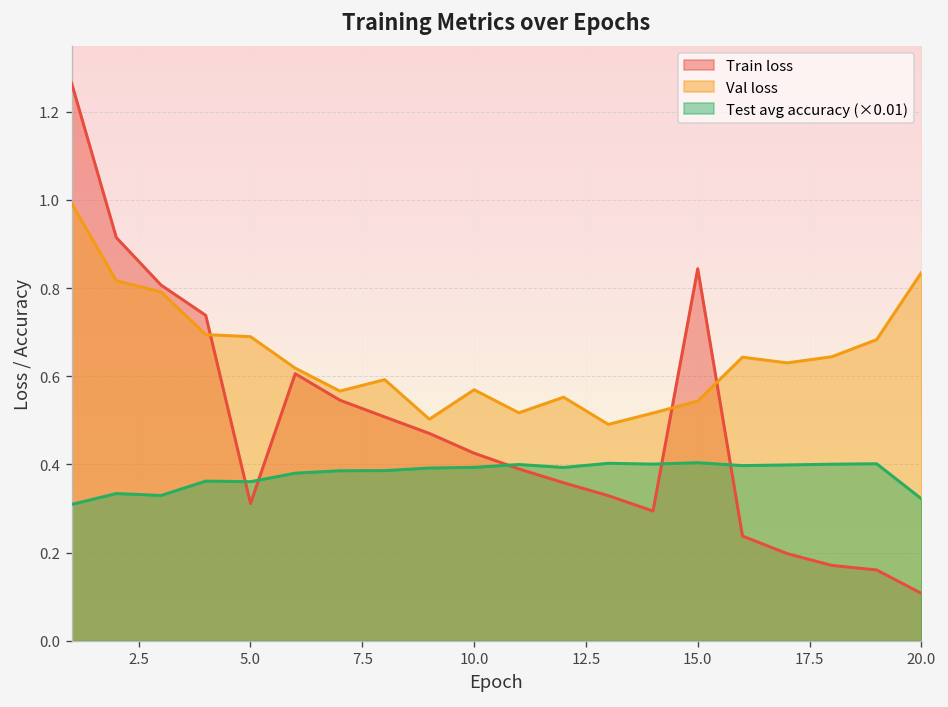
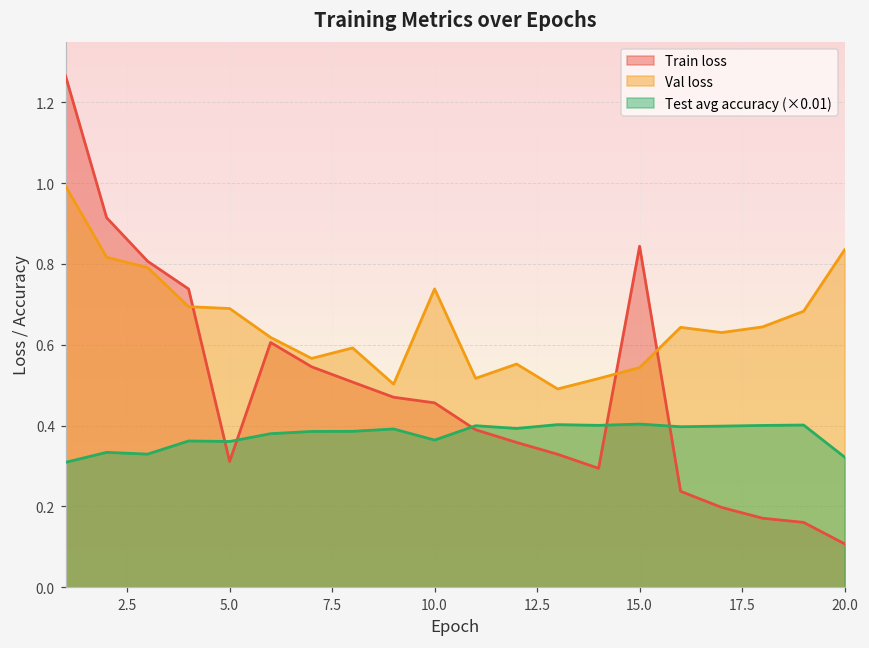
  {
    "Train loss": {
      "5.0": 0.31,
-     "10.0": 0.43,
+     "10.0": 0.46,
      "15.0": 0.84,
      "20.0": 0.11
    },
    "Val loss": {
      "5.0": 0.69,
-     "10.0": 0.57,
+     "10.0": 0.74,
      "15.0": 0.54,
      "20.0": 0.84
    },
    "Test avg accuracy (×0.01)": {
      "5.0": 0.36,
-     "10.0": 0.39,
+     "10.0": 0.36,
      "15.0": 0.40,
      "20.0": 0.32
    }
  }
